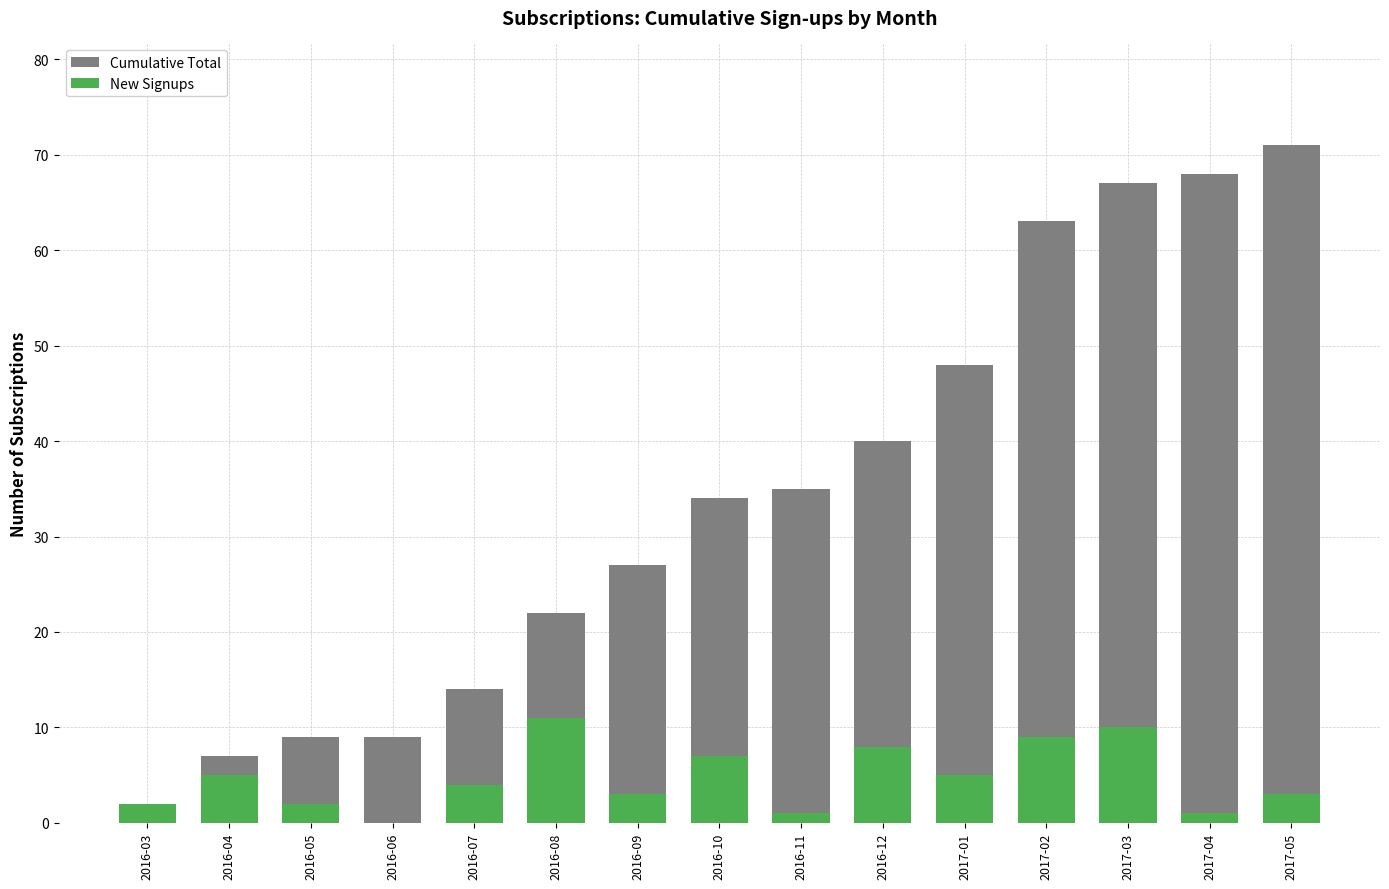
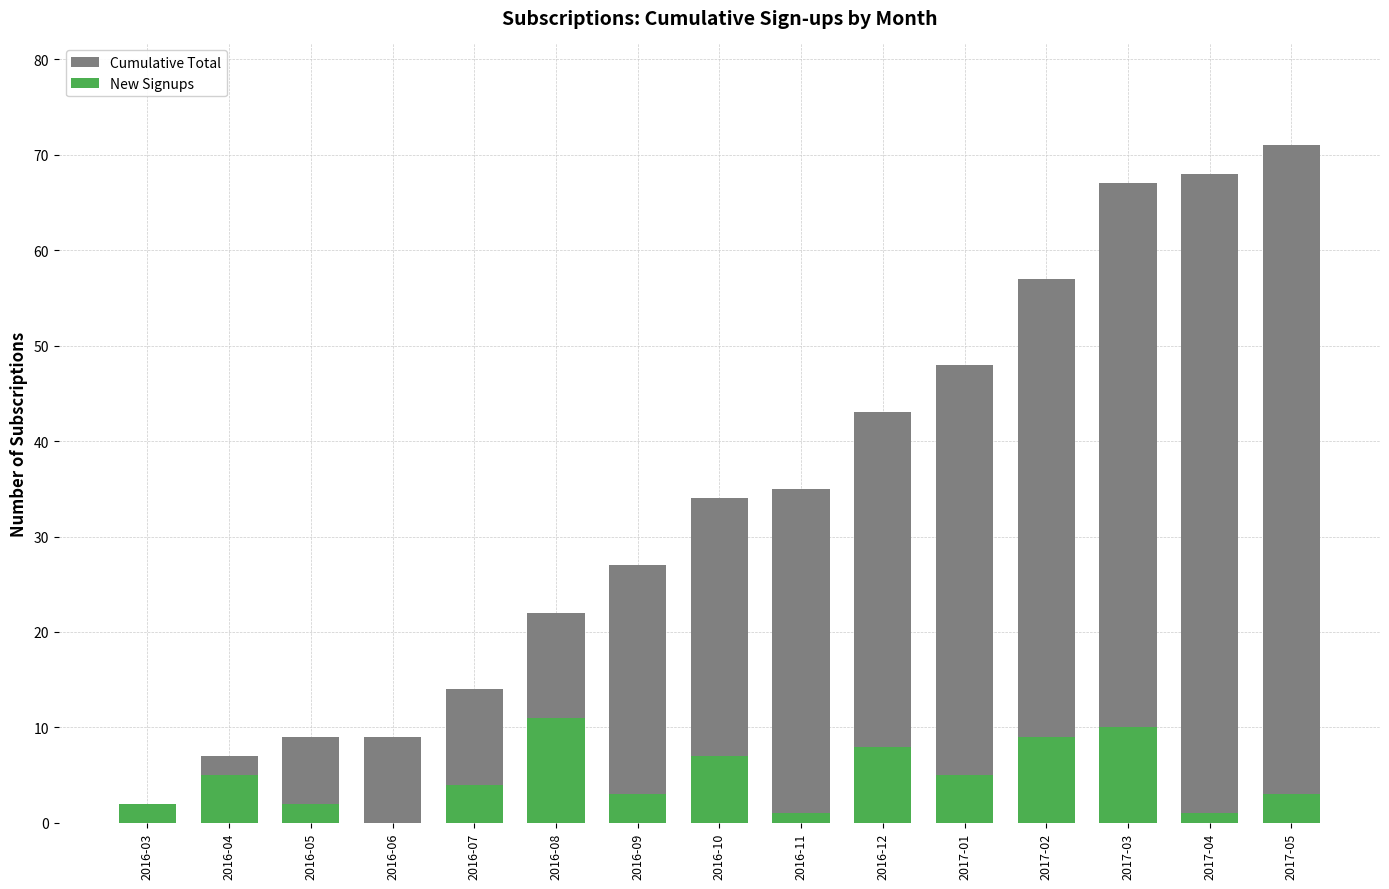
  {
    "Cumulative Total": {
      "2016-03": 2,
      "2016-04": 7,
      "2016-05": 9,
      "2016-06": 9,
      "2016-07": 14,
      "2016-08": 22,
      "2016-09": 27,
      "2016-10": 34,
      "2016-11": 35,
-     "2016-12": 40,
+     "2016-12": 43,
      "2017-01": 48,
-     "2017-02": 63,
+     "2017-02": 57,
      "2017-03": 67,
      "2017-04": 68,
      "2017-05": 71
    },
    "New Signups": {
      "2016-03": 2,
      "2016-06": 0
    }
  }
